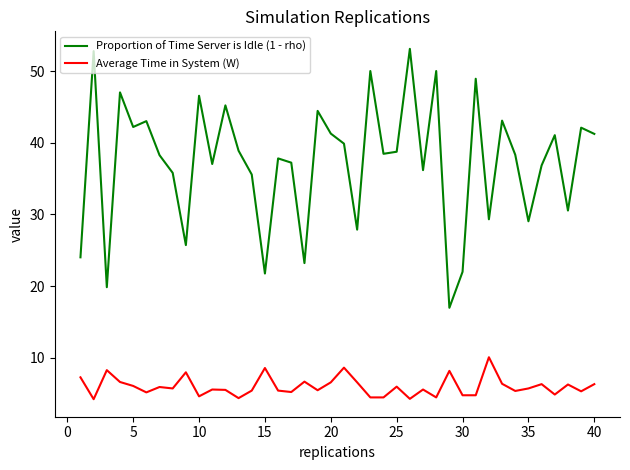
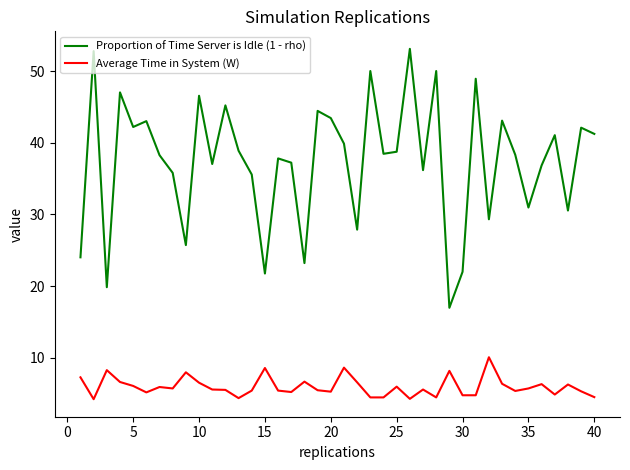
  {
    "Proportion of Time Server is Idle (1 - rho)": {
      "5": 42,
      "10": 47,
      "15": 22,
-     "20": 41,
+     "20": 43,
      "25": 39,
      "30": 22,
-     "35": 29,
+     "35": 31,
      "40": 41
    },
    "Average Time in System (W)": {
      "5": 6,
-     "10": 5,
+     "10": 7,
      "15": 9,
-     "20": 7,
+     "20": 5,
      "25": 6,
      "30": 5,
      "35": 6,
-     "40": 6
+     "40": 5
    }
  }
